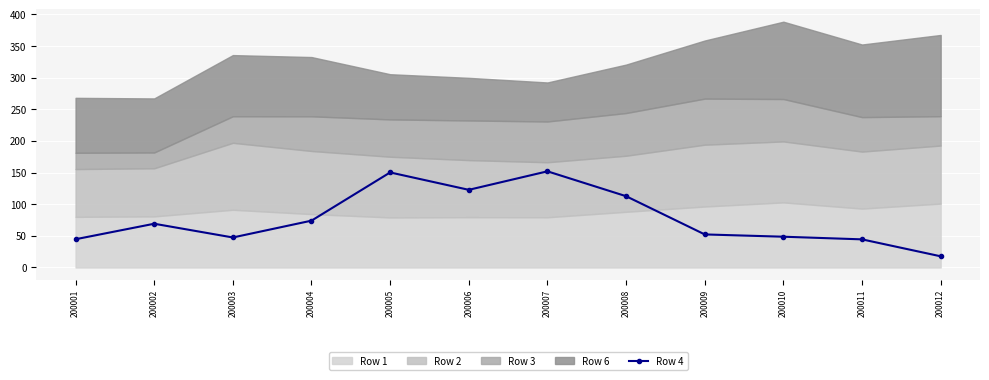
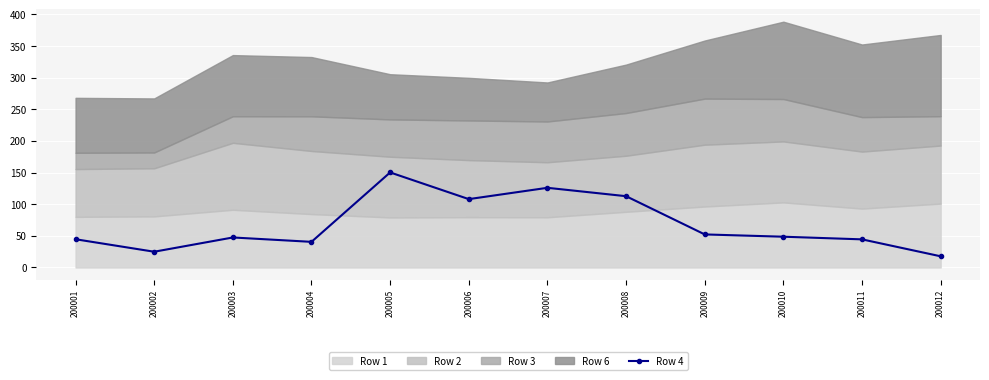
  {
    "Row 4": {
      "200001": 40,
-     "200002": 70,
+     "200002": 20,
      "200003": 50,
-     "200004": 70,
+     "200004": 40,
      "200005": 150,
-     "200006": 120,
-     "200007": 150,
+     "200006": 110,
+     "200007": 130,
      "200008": 110,
      "200009": 50,
      "200010": 50,
      "200011": 40,
      "200012": 20
    }
  }
